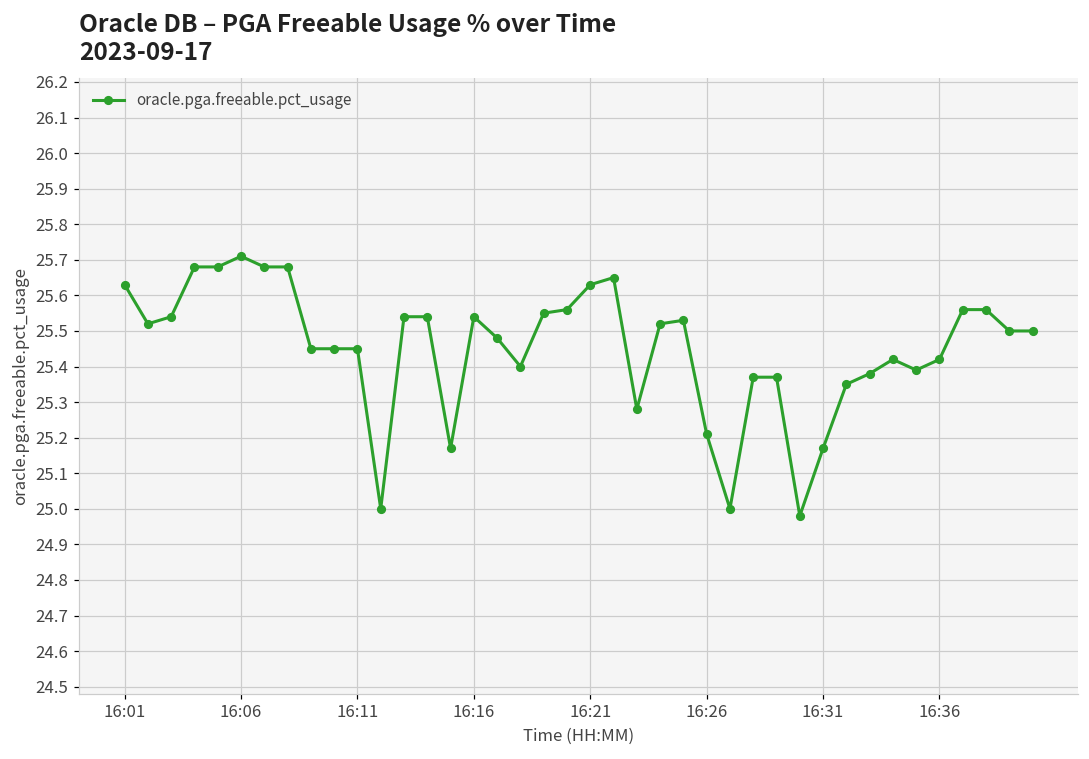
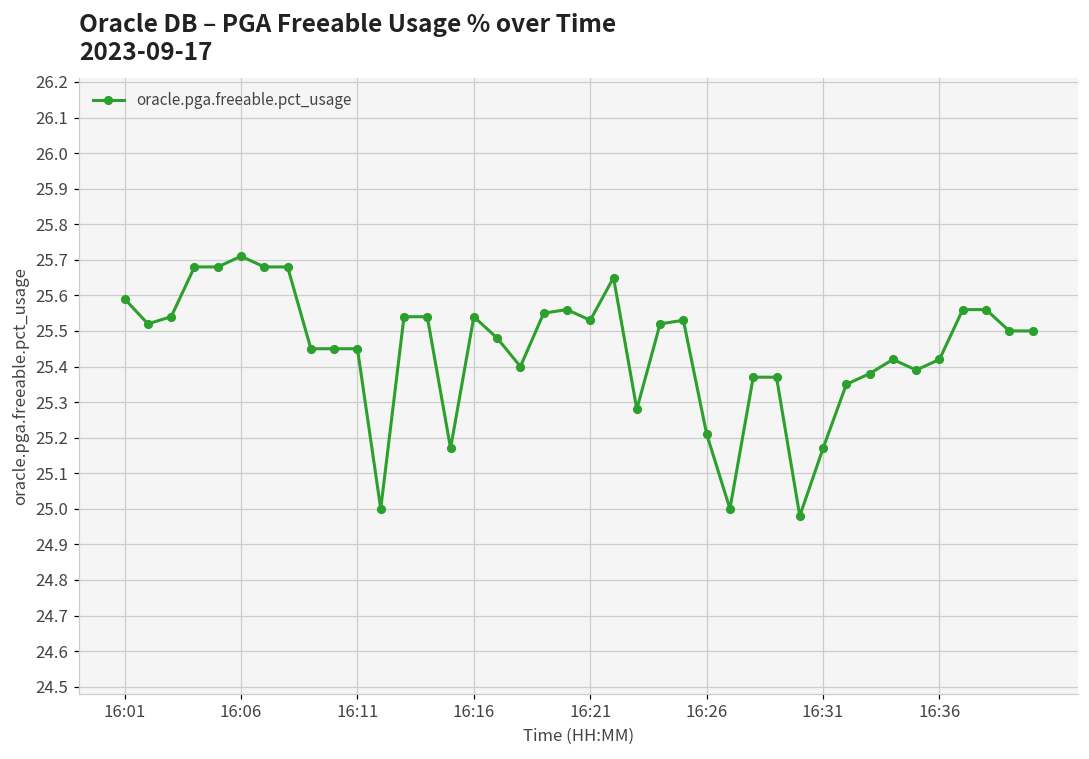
  {
-   "16:01": 25.63,
+   "16:01": 25.59,
    "16:06": 25.71,
    "16:11": 25.45,
    "16:16": 25.54,
-   "16:21": 25.63,
+   "16:21": 25.53,
    "16:26": 25.21,
    "16:31": 25.17,
    "16:36": 25.42
  }
